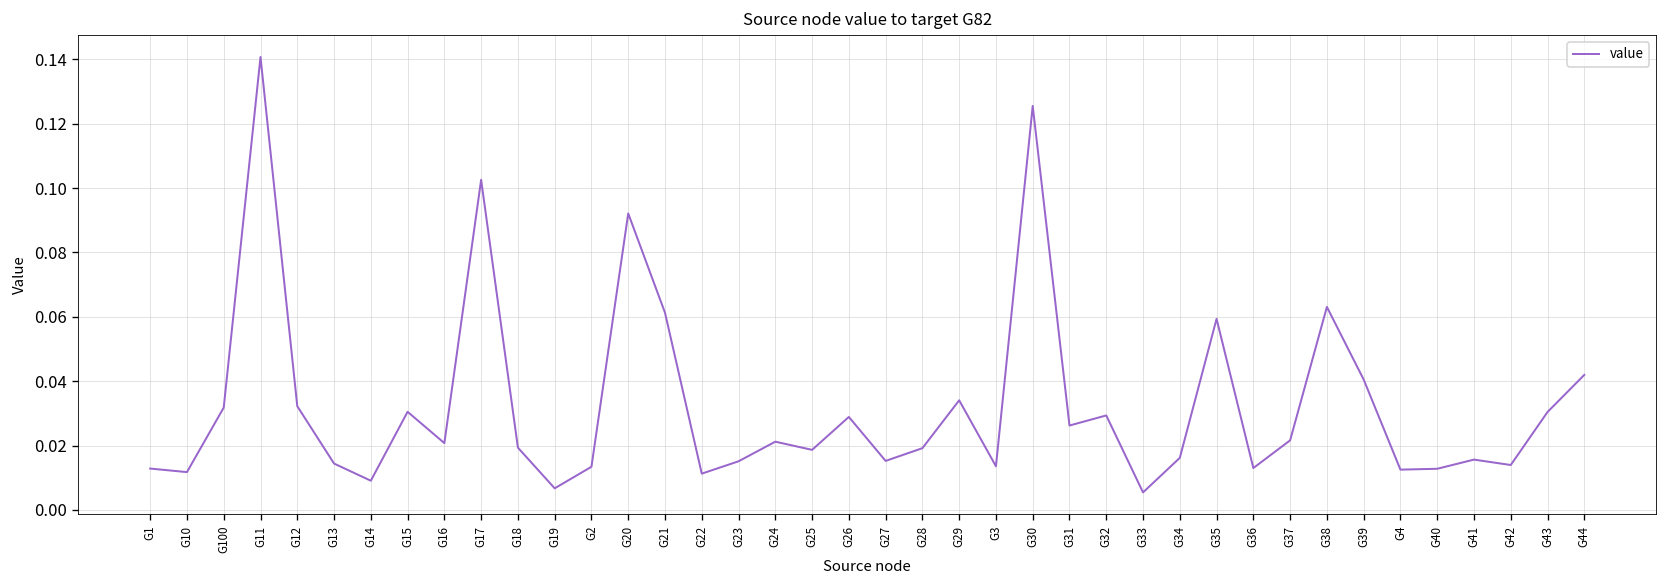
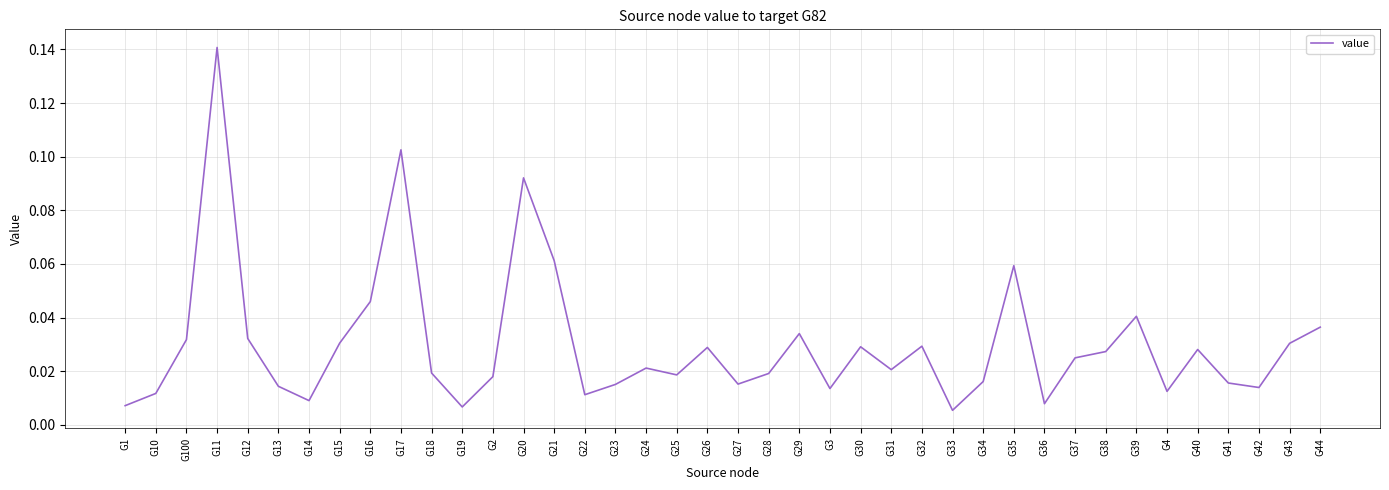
  {
-   "G1": 0.013,
+   "G1": 0.007,
    "G10": 0.012,
    "G100": 0.032,
    "G11": 0.141,
    "G12": 0.032,
    "G13": 0.014,
    "G14": 0.009,
    "G15": 0.030,
-   "G16": 0.021,
+   "G16": 0.046,
    "G17": 0.103,
    "G18": 0.019,
    "G19": 0.007,
-   "G2": 0.013,
+   "G2": 0.018,
    "G20": 0.092,
    "G21": 0.061,
    "G22": 0.011,
    "G23": 0.015,
    "G24": 0.021,
    "G25": 0.019,
    "G26": 0.029,
    "G27": 0.015,
    "G28": 0.019,
    "G29": 0.034,
    "G3": 0.014,
-   "G30": 0.126,
-   "G31": 0.026,
+   "G30": 0.029,
+   "G31": 0.021,
    "G32": 0.029,
    "G33": 0.005,
    "G34": 0.016,
    "G35": 0.059,
-   "G36": 0.013,
-   "G37": 0.022,
-   "G38": 0.063,
+   "G36": 0.008,
+   "G37": 0.025,
+   "G38": 0.027,
    "G39": 0.040,
    "G4": 0.013,
-   "G40": 0.013,
+   "G40": 0.028,
    "G41": 0.016,
    "G42": 0.014,
    "G43": 0.030,
-   "G44": 0.042
+   "G44": 0.036
  }
